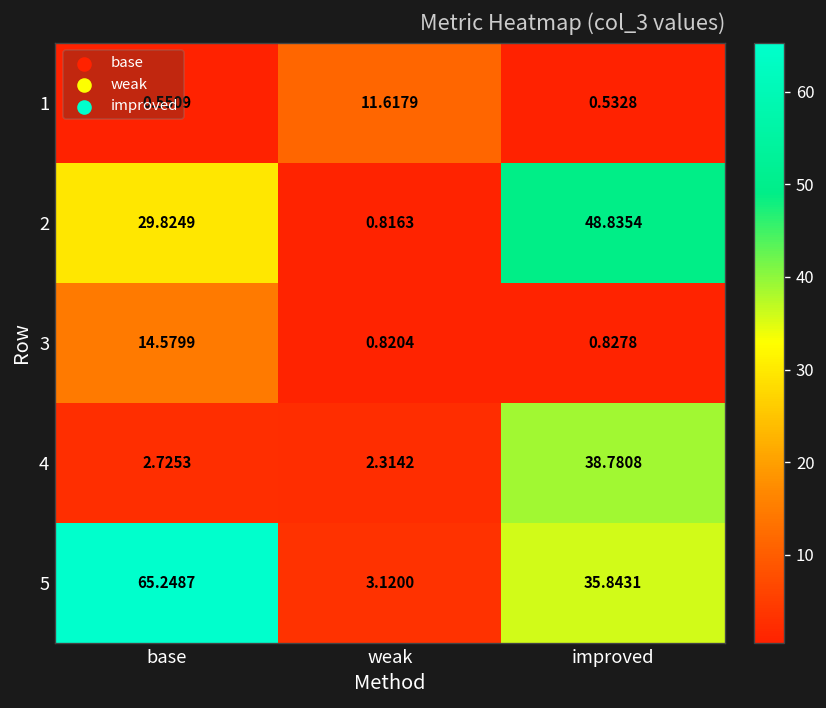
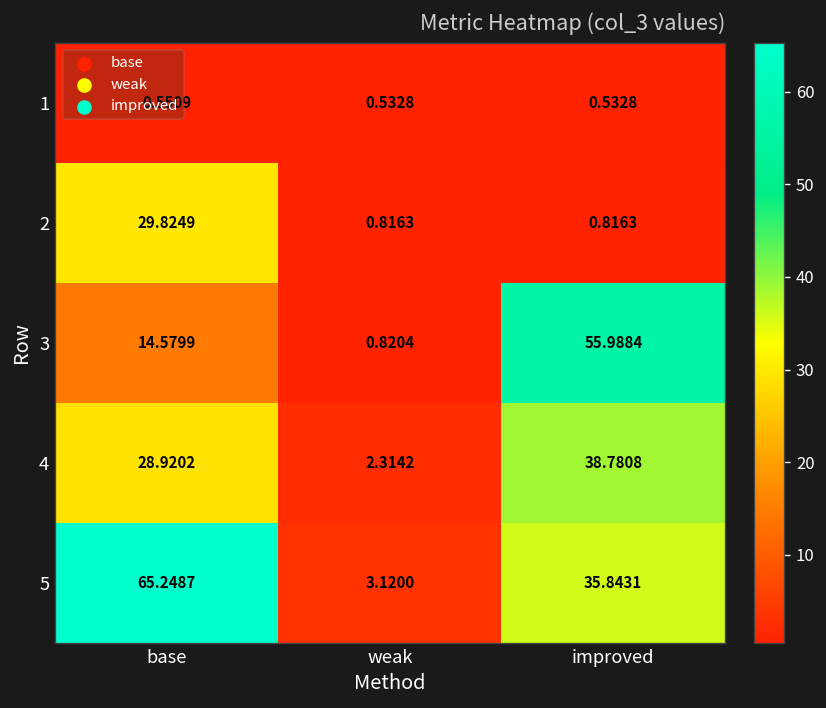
  {
    "1": {
-     "weak": 11.6179,
+     "weak": 0.5328,
      "improved": 0.5328
    },
    "2": {
      "base": 29.8249,
      "weak": 0.8163,
-     "improved": 48.8354
+     "improved": 0.8163
    },
    "3": {
      "base": 14.5799,
      "weak": 0.8204,
-     "improved": 0.8278
+     "improved": 55.9884
    },
    "4": {
-     "base": 2.7253,
+     "base": 28.9202,
      "weak": 2.3142,
      "improved": 38.7808
    },
    "5": {
      "base": 65.2487,
      "weak": 3.1200,
      "improved": 35.8431
    }
  }
